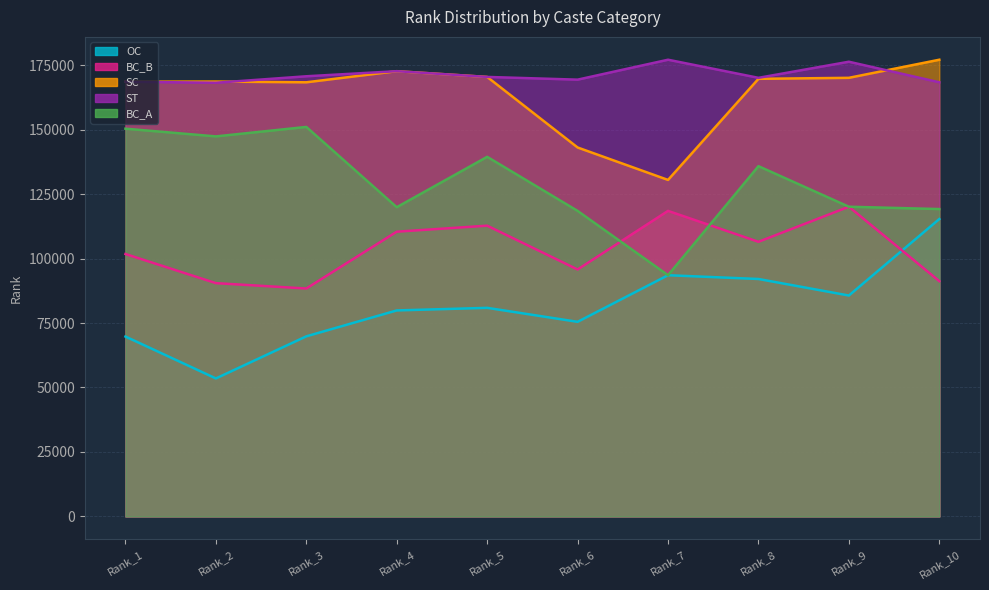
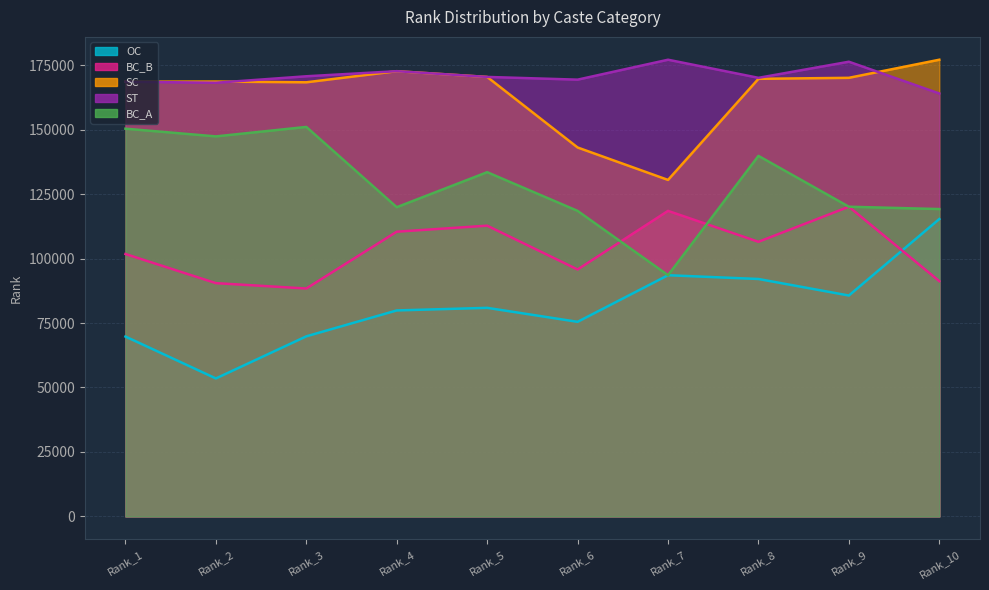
  {
    "OC": {
      "Rank_1": 70000,
      "Rank_2": 53000,
      "Rank_3": 70000,
      "Rank_4": 80000,
      "Rank_5": 81000,
      "Rank_6": 75000,
      "Rank_8": 92000,
      "Rank_9": 86000,
      "Rank_10": 115000
    },
    "BC_B": {
      "Rank_1": 102000,
      "Rank_2": 90000,
      "Rank_3": 88000,
      "Rank_4": 110000,
      "Rank_5": 113000,
      "Rank_6": 96000,
      "Rank_7": 118000,
      "Rank_8": 106000,
      "Rank_10": 91000
    },
    "SC": {
      "Rank_3": 168000,
      "Rank_6": 143000,
      "Rank_7": 130000,
      "Rank_9": 170000,
      "Rank_10": 177000
    },
    "ST": {
      "Rank_3": 171000,
      "Rank_6": 169000,
      "Rank_7": 177000,
      "Rank_9": 176000,
-     "Rank_10": 168000
+     "Rank_10": 164000
    },
    "BC_A": {
      "Rank_1": 150000,
      "Rank_2": 147000,
      "Rank_3": 151000,
      "Rank_4": 120000,
-     "Rank_5": 139000,
+     "Rank_5": 133000,
      "Rank_6": 118000,
-     "Rank_8": 136000,
+     "Rank_8": 140000,
      "Rank_10": 119000
    }
  }
